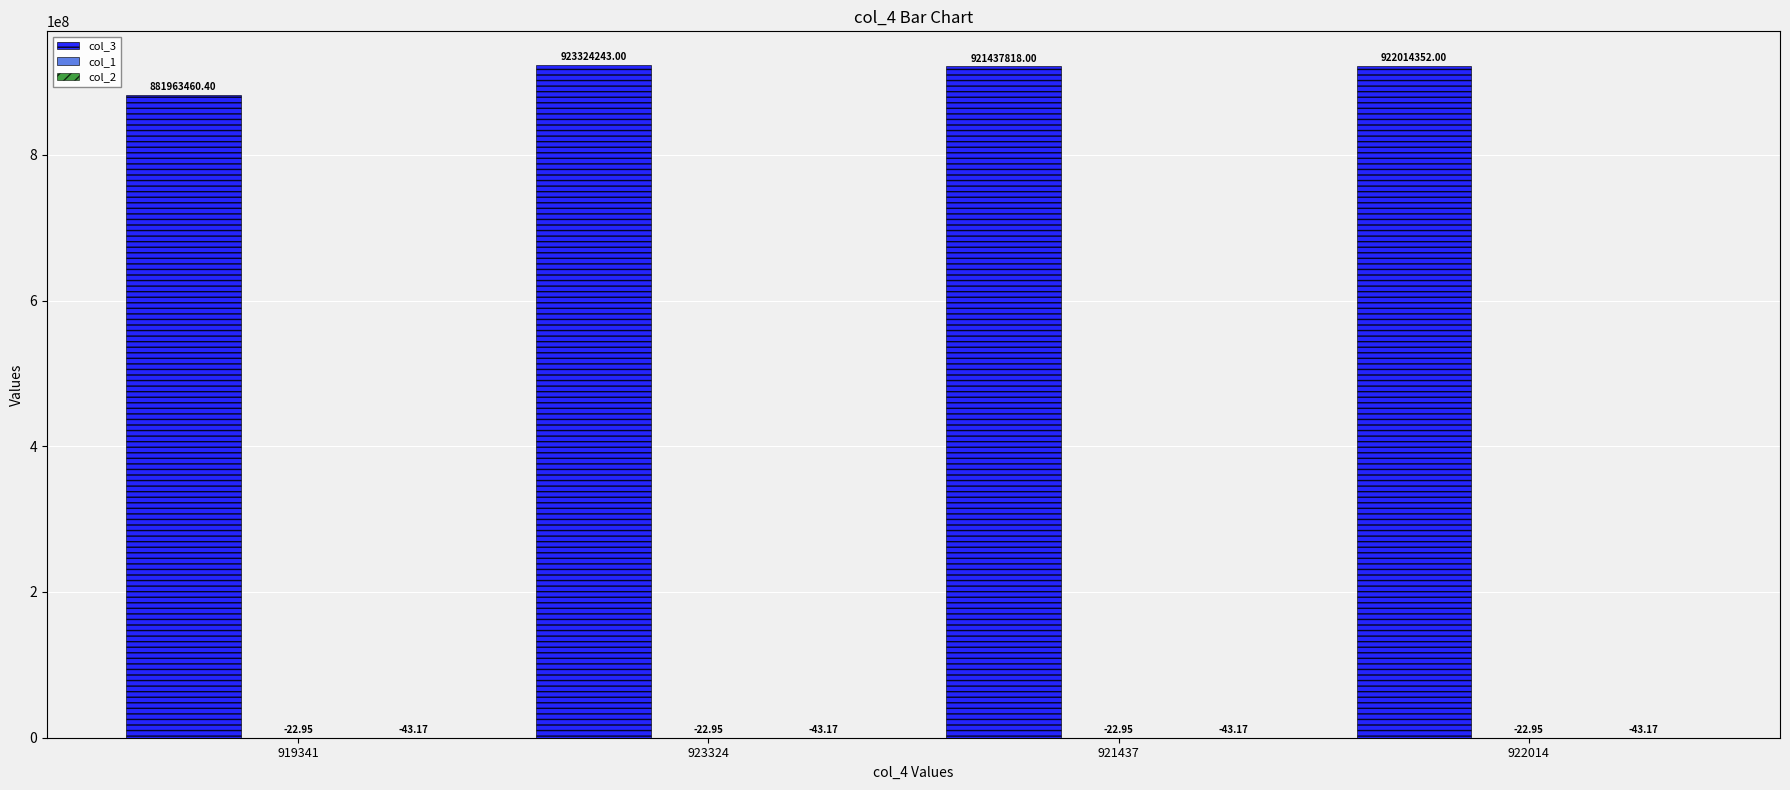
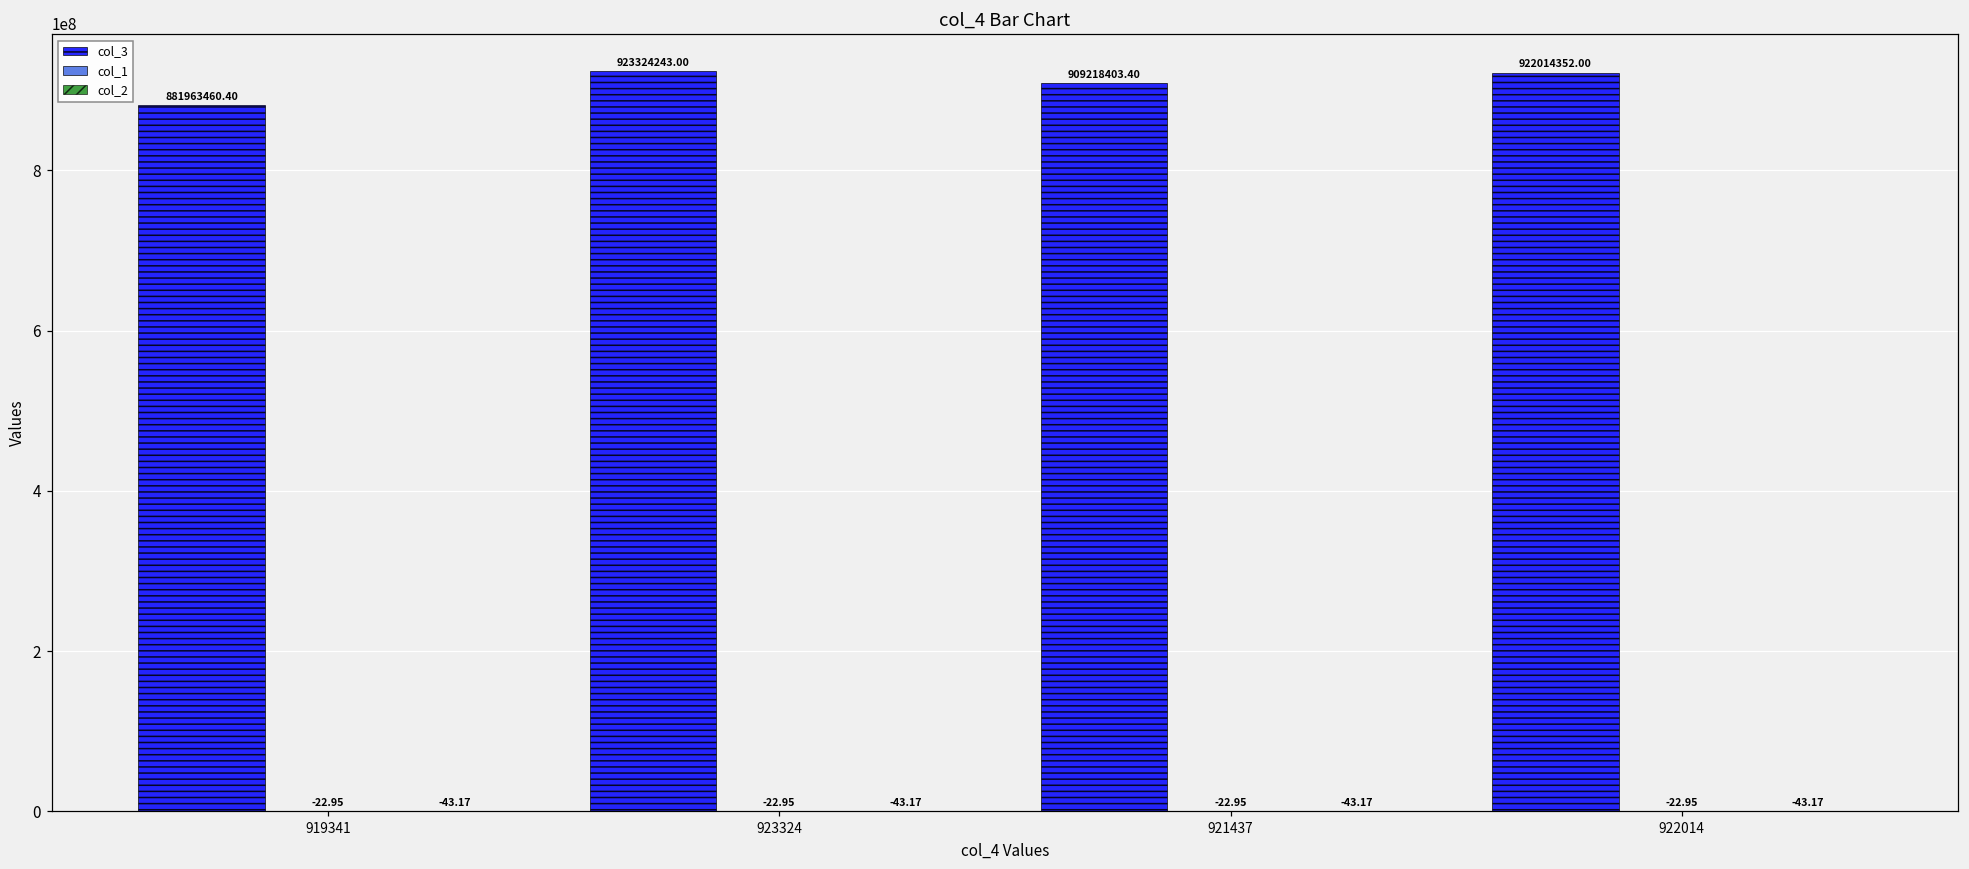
  {
    "col_3": {
      "919341": 881963460.40,
      "923324": 923324243.00,
-     "921437": 921437818.00,
+     "921437": 909218403.40,
      "922014": 922014352.00
    },
    "col_1": {
      "919341": -22.95,
      "923324": -22.95,
      "921437": -22.95,
      "922014": -22.95
    },
    "col_2": {
      "919341": -43.17,
      "923324": -43.17,
      "921437": -43.17,
      "922014": -43.17
    }
  }
